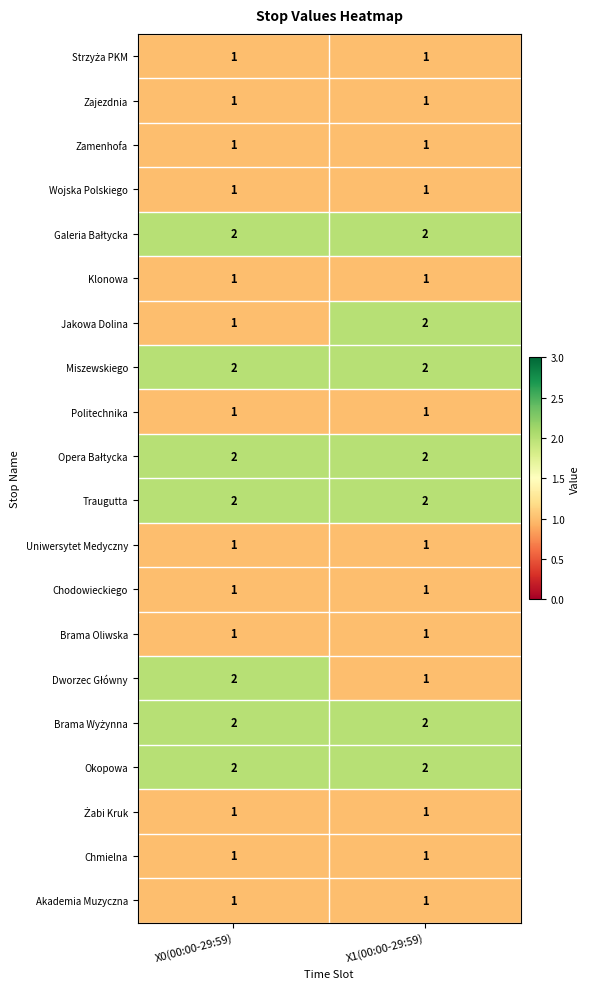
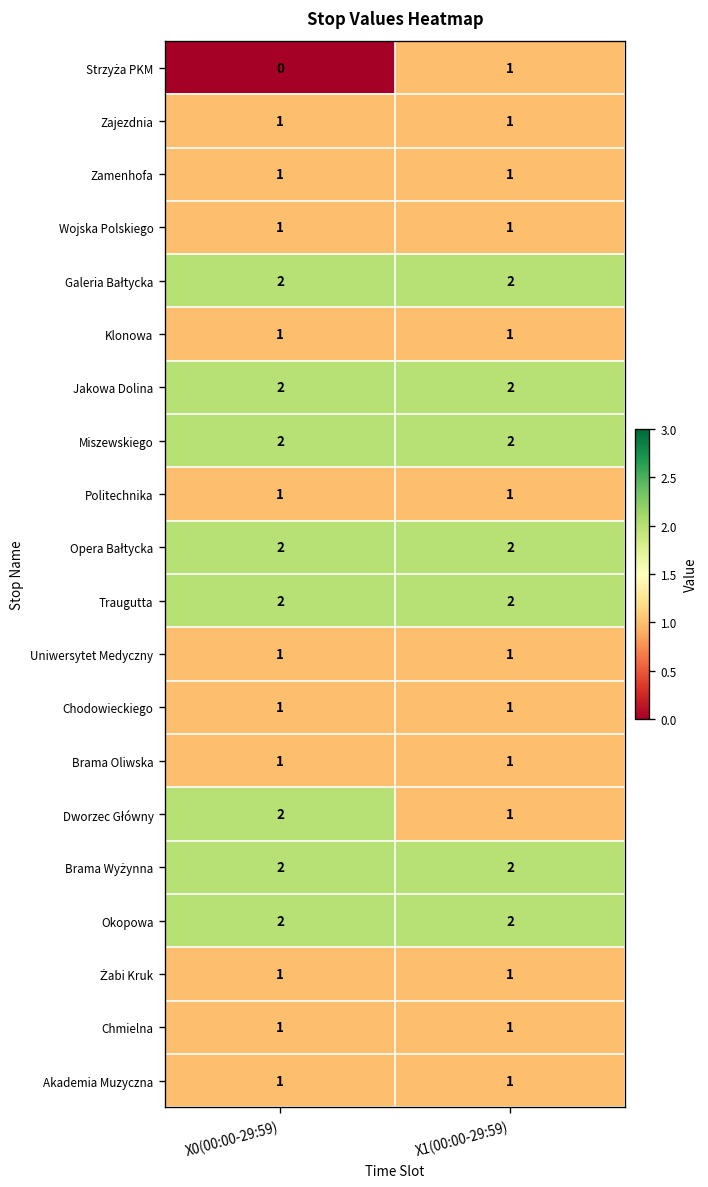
  {
    "Strzyża PKM": {
-     "X0(00:00-29:59)": 1,
+     "X0(00:00-29:59)": 0,
      "X1(00:00-29:59)": 1
    },
    "Zajezdnia": {
      "X0(00:00-29:59)": 1,
      "X1(00:00-29:59)": 1
    },
    "Zamenhofa": {
      "X0(00:00-29:59)": 1,
      "X1(00:00-29:59)": 1
    },
    "Wojska Polskiego": {
      "X0(00:00-29:59)": 1,
      "X1(00:00-29:59)": 1
    },
    "Galeria Bałtycka": {
      "X0(00:00-29:59)": 2,
      "X1(00:00-29:59)": 2
    },
    "Klonowa": {
      "X0(00:00-29:59)": 1,
      "X1(00:00-29:59)": 1
    },
    "Jakowa Dolina": {
-     "X0(00:00-29:59)": 1,
+     "X0(00:00-29:59)": 2,
      "X1(00:00-29:59)": 2
    },
    "Miszewskiego": {
      "X0(00:00-29:59)": 2,
      "X1(00:00-29:59)": 2
    },
    "Politechnika": {
      "X0(00:00-29:59)": 1,
      "X1(00:00-29:59)": 1
    },
    "Opera Bałtycka": {
      "X0(00:00-29:59)": 2,
      "X1(00:00-29:59)": 2
    },
    "Traugutta": {
      "X0(00:00-29:59)": 2,
      "X1(00:00-29:59)": 2
    },
    "Uniwersytet Medyczny": {
      "X0(00:00-29:59)": 1,
      "X1(00:00-29:59)": 1
    },
    "Chodowieckiego": {
      "X0(00:00-29:59)": 1,
      "X1(00:00-29:59)": 1
    },
    "Brama Oliwska": {
      "X0(00:00-29:59)": 1,
      "X1(00:00-29:59)": 1
    },
    "Dworzec Główny": {
      "X0(00:00-29:59)": 2,
      "X1(00:00-29:59)": 1
    },
    "Brama Wyżynna": {
      "X0(00:00-29:59)": 2,
      "X1(00:00-29:59)": 2
    },
    "Okopowa": {
      "X0(00:00-29:59)": 2,
      "X1(00:00-29:59)": 2
    },
    "Żabi Kruk": {
      "X0(00:00-29:59)": 1,
      "X1(00:00-29:59)": 1
    },
    "Chmielna": {
      "X0(00:00-29:59)": 1,
      "X1(00:00-29:59)": 1
    },
    "Akademia Muzyczna": {
      "X0(00:00-29:59)": 1,
      "X1(00:00-29:59)": 1
    }
  }
